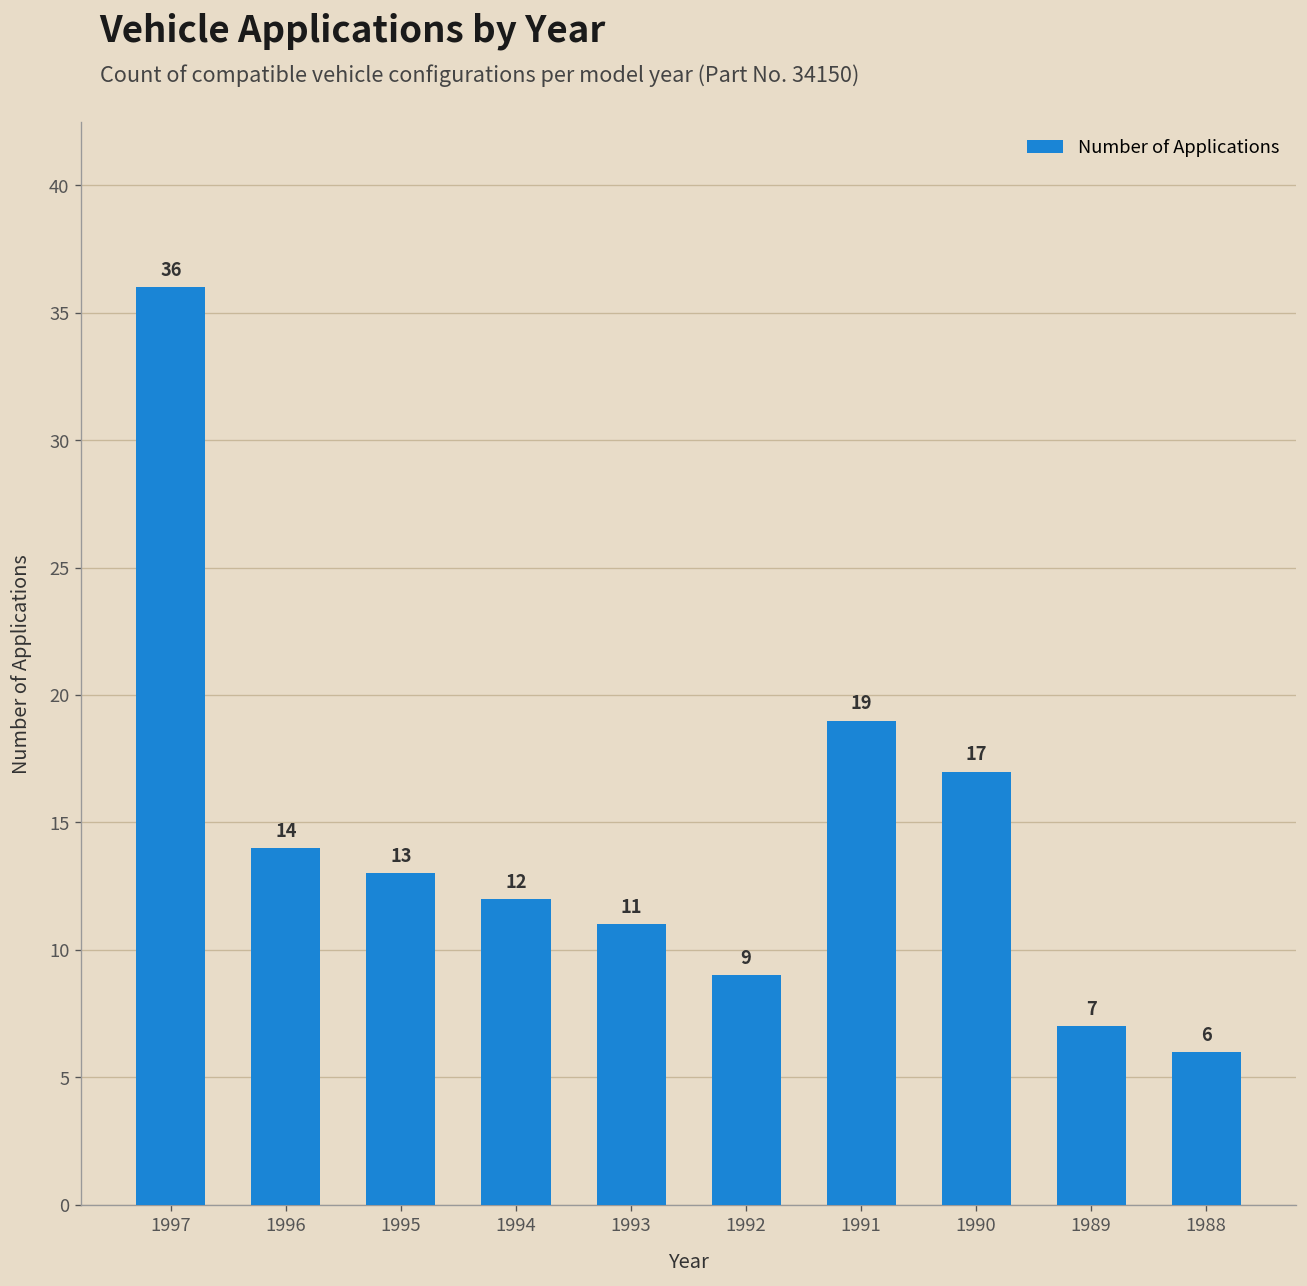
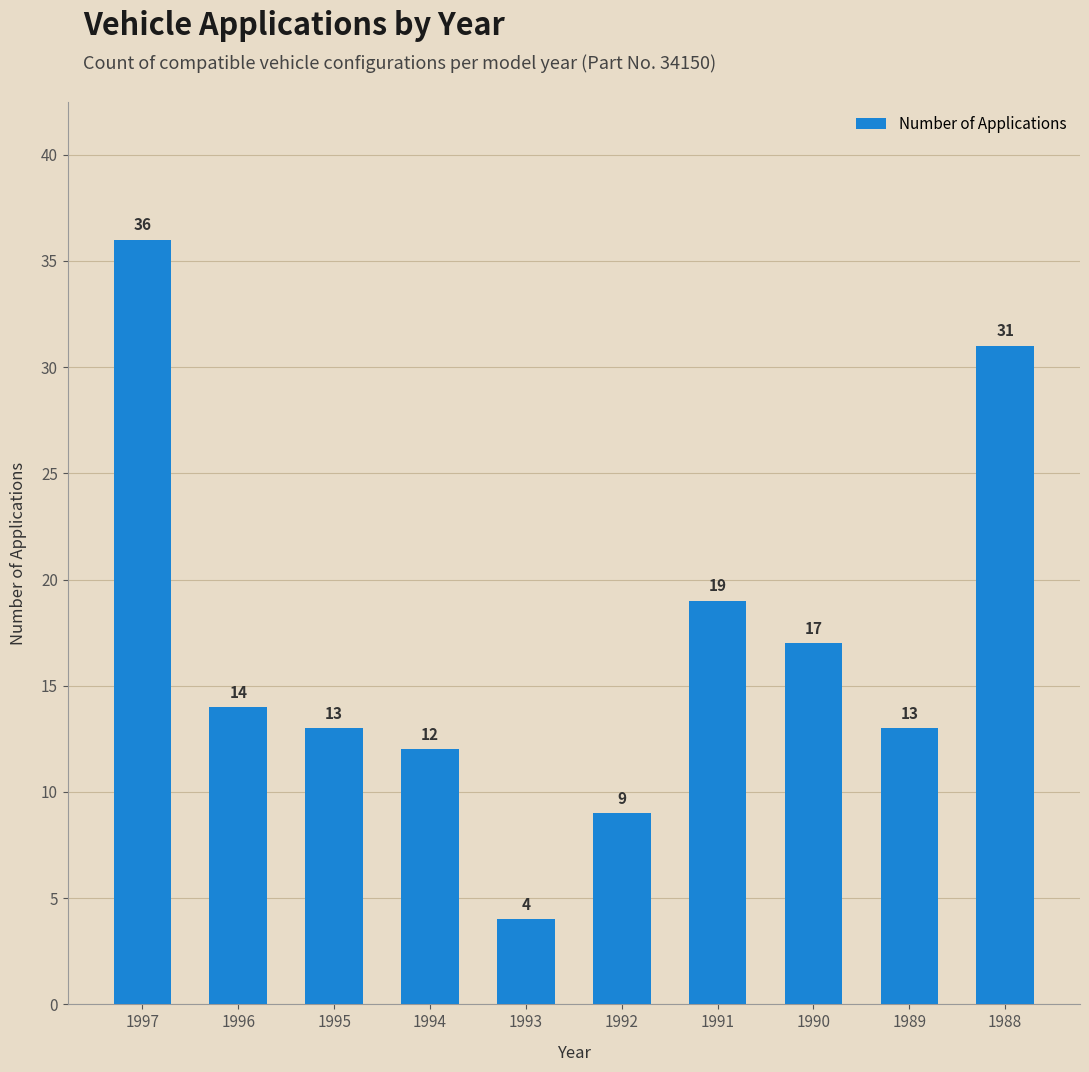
  {
    "1997": 36,
    "1996": 14,
    "1995": 13,
    "1994": 12,
-   "1993": 11,
+   "1993": 4,
    "1992": 9,
    "1991": 19,
    "1990": 17,
-   "1989": 7,
-   "1988": 6
+   "1989": 13,
+   "1988": 31
  }
